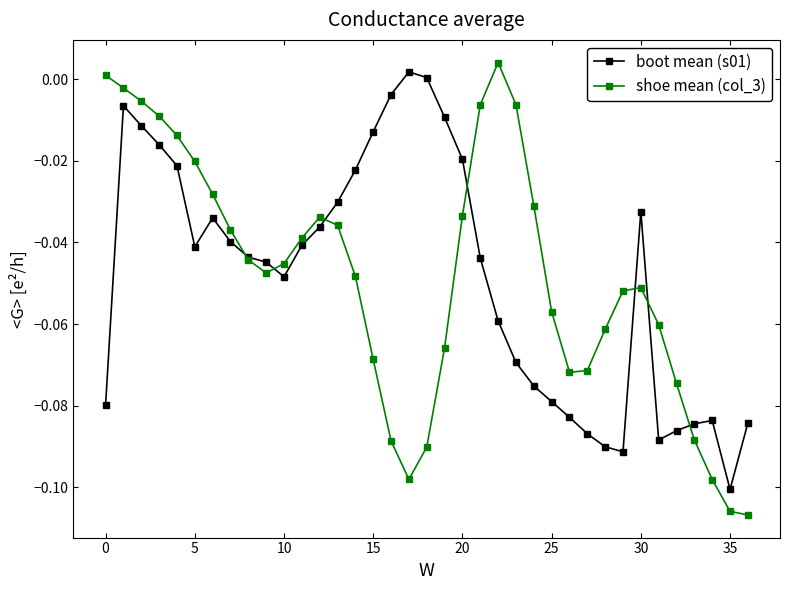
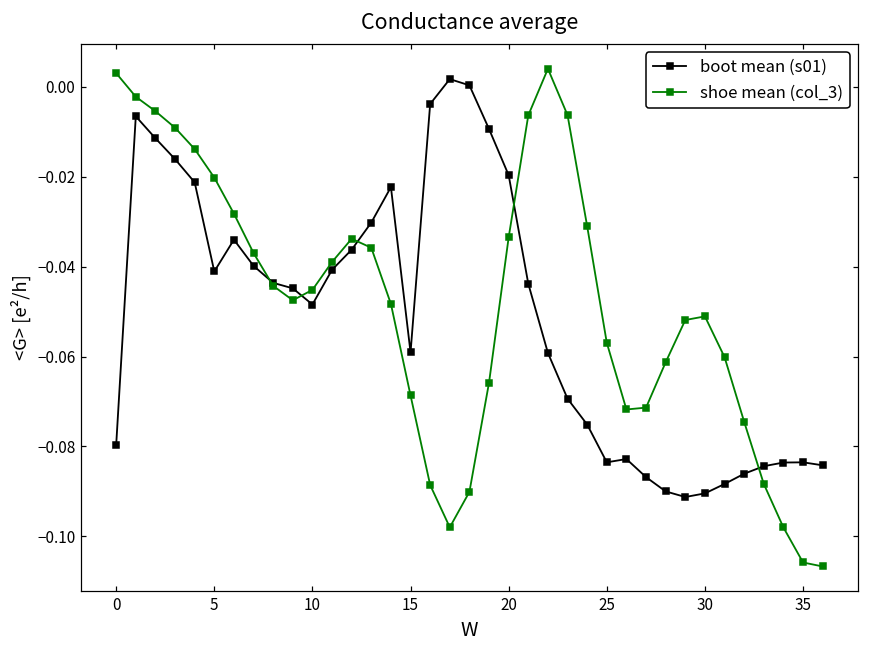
  {
    "boot mean (s01)": {
      "0": -0.080,
      "5": -0.041,
      "10": -0.048,
-     "15": -0.013,
+     "15": -0.059,
      "20": -0.020,
-     "25": -0.079,
-     "30": -0.032,
-     "35": -0.100
+     "25": -0.084,
+     "30": -0.090,
+     "35": -0.084
    },
    "shoe mean (col_3)": {
-     "0": 0.001,
+     "0": 0.003,
      "5": -0.020,
      "10": -0.045,
      "15": -0.069,
      "20": -0.033,
      "25": -0.057,
      "30": -0.051,
      "35": -0.106
    }
  }
